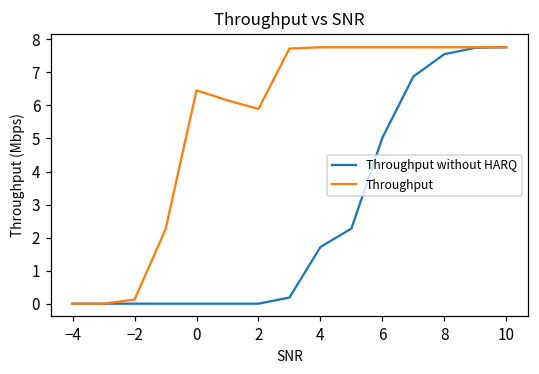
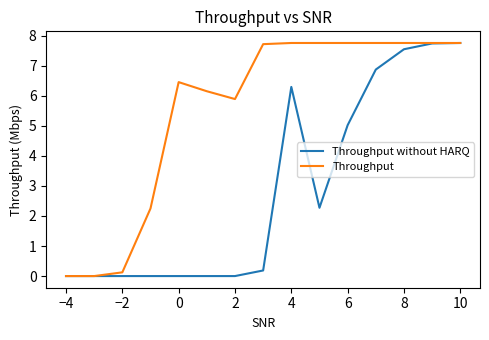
  {
    "Throughput without HARQ": {
      "−2": 0.0,
      "0": 0.0,
      "2": 0.0,
-     "4": 1.7,
+     "4": 6.3,
      "6": 5.0,
      "8": 7.6
    },
    "Throughput": {
      "−2": 0.1,
      "0": 6.5,
      "2": 5.9,
      "4": 7.8,
      "6": 7.8,
      "8": 7.8
    }
  }
